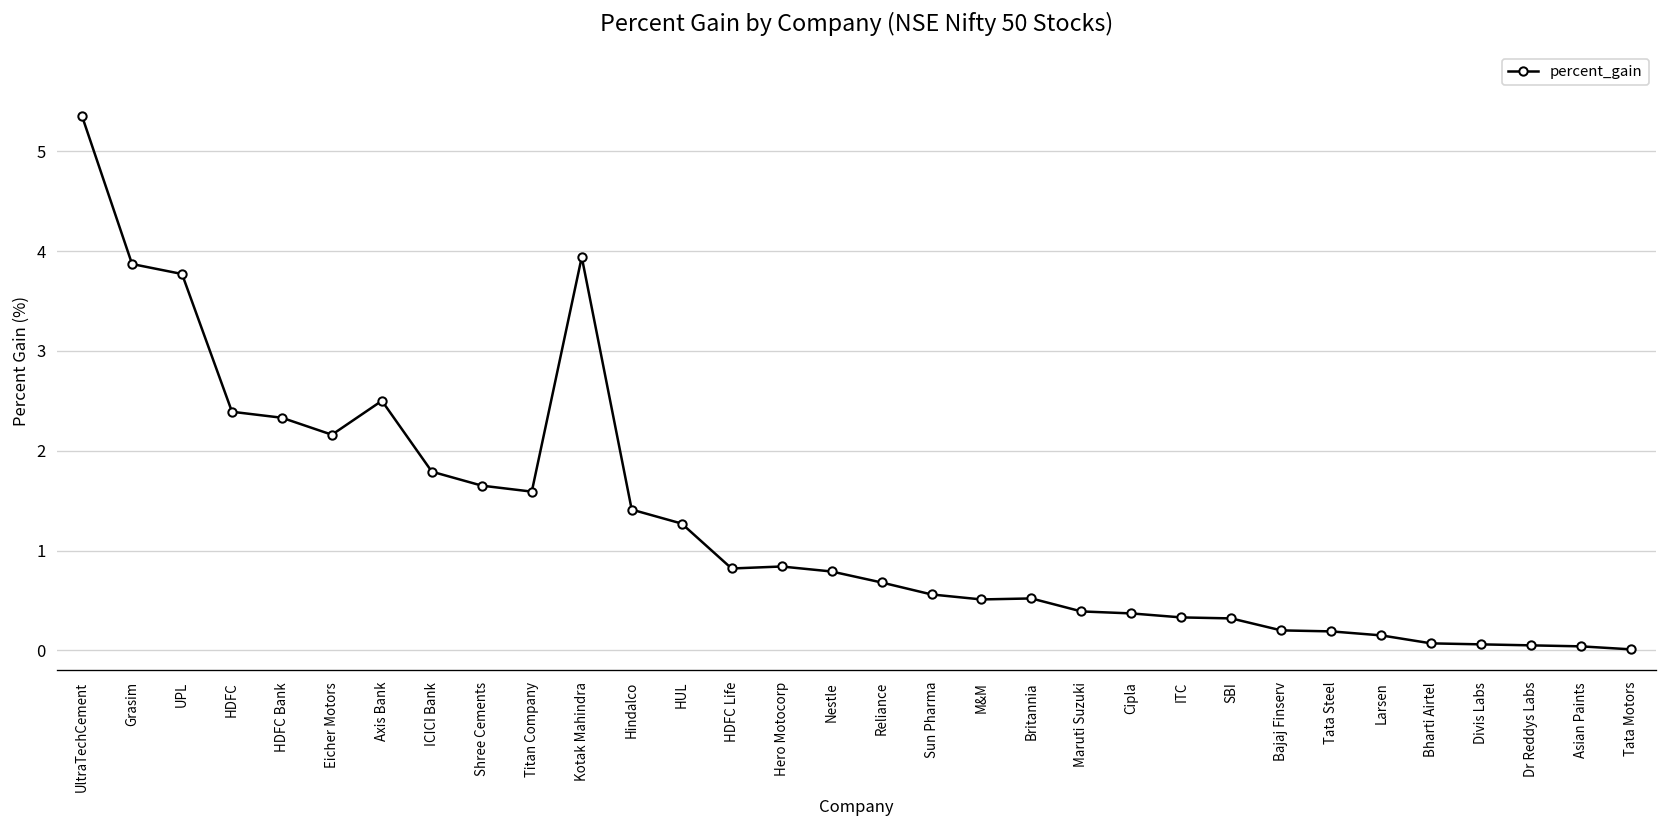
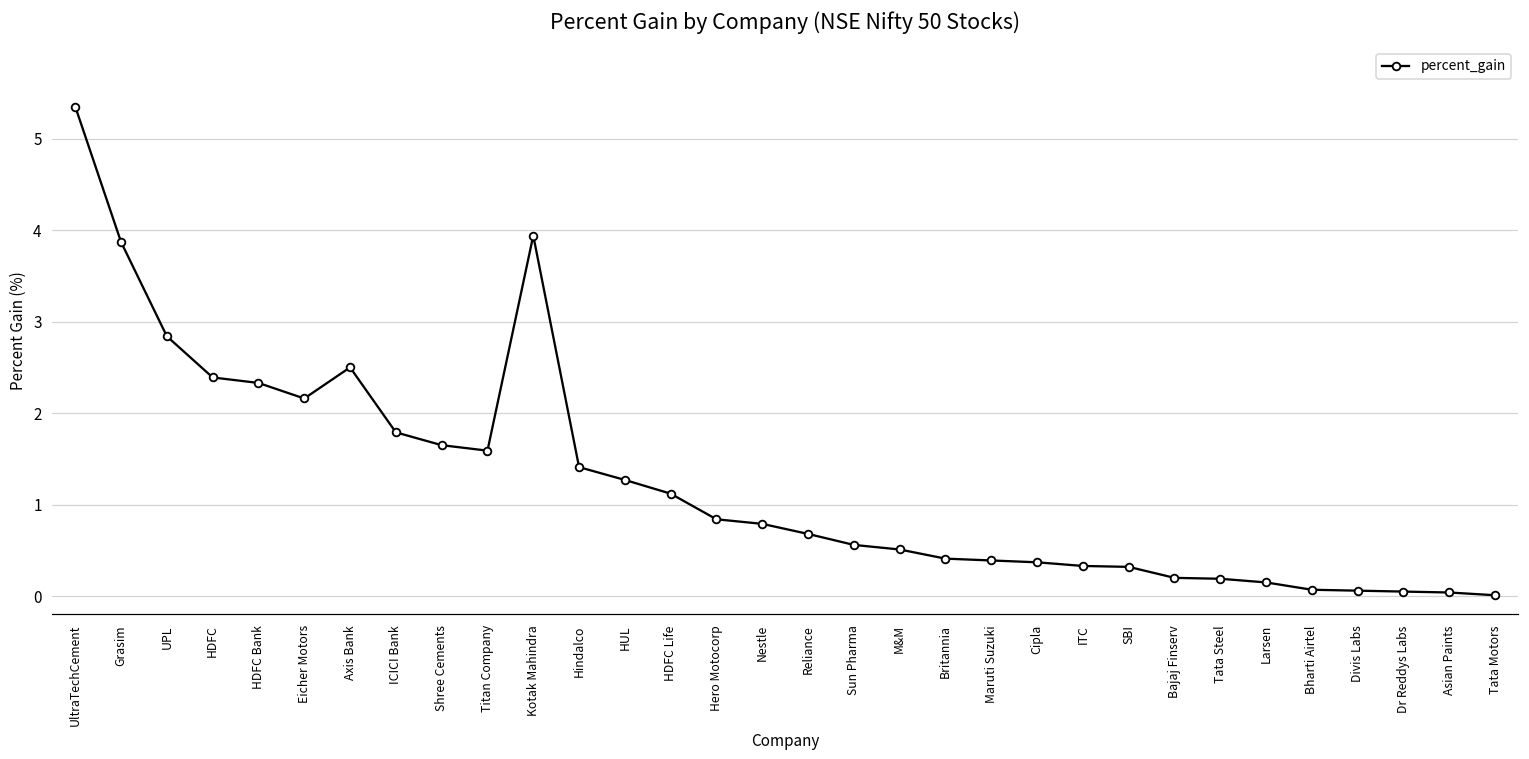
  {
    "UltraTechCement": 5.4,
    "Grasim": 3.9,
-   "UPL": 3.8,
+   "UPL": 2.8,
    "HDFC": 2.4,
    "HDFC Bank": 2.3,
    "Eicher Motors": 2.2,
    "Axis Bank": 2.5,
    "ICICI Bank": 1.8,
    "Shree Cements": 1.7,
    "Titan Company": 1.6,
    "Kotak Mahindra": 3.9,
    "Hindalco": 1.4,
    "HUL": 1.3,
-   "HDFC Life": 0.8,
+   "HDFC Life": 1.1,
    "Hero Motocorp": 0.8,
    "Nestle": 0.8,
    "Reliance": 0.7,
    "Sun Pharma": 0.6,
    "M&M": 0.5,
-   "Britannia": 0.5,
+   "Britannia": 0.4,
    "Maruti Suzuki": 0.4,
    "Cipla": 0.4,
    "ITC": 0.3,
    "SBI": 0.3,
    "Bajaj Finserv": 0.2,
    "Tata Steel": 0.2,
    "Larsen": 0.2,
    "Bharti Airtel": 0.1,
    "Divis Labs": 0.1,
    "Dr Reddys Labs": 0.1,
    "Asian Paints": 0.0,
    "Tata Motors": 0.0
  }
